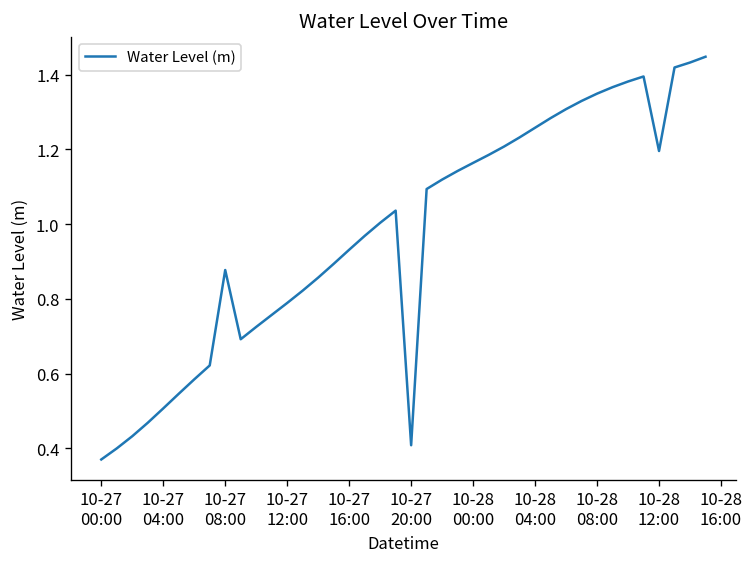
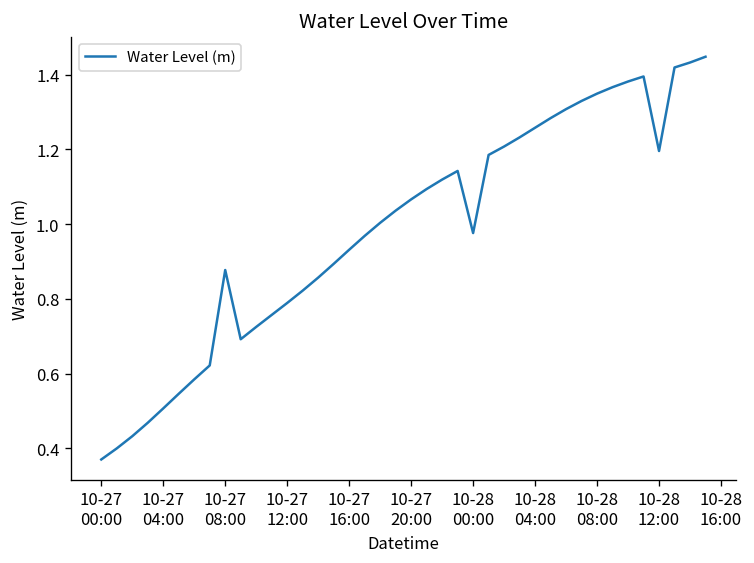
  {
    "10-27 00:00": 0.37,
    "10-27 04:00": 0.51,
    "10-27 08:00": 0.88,
    "10-27 12:00": 0.79,
    "10-27 16:00": 0.93,
-   "10-27 20:00": 0.41,
-   "10-28 00:00": 1.16,
+   "10-27 20:00": 1.07,
+   "10-28 00:00": 0.98,
    "10-28 04:00": 1.26,
    "10-28 08:00": 1.35,
    "10-28 12:00": 1.20
  }
